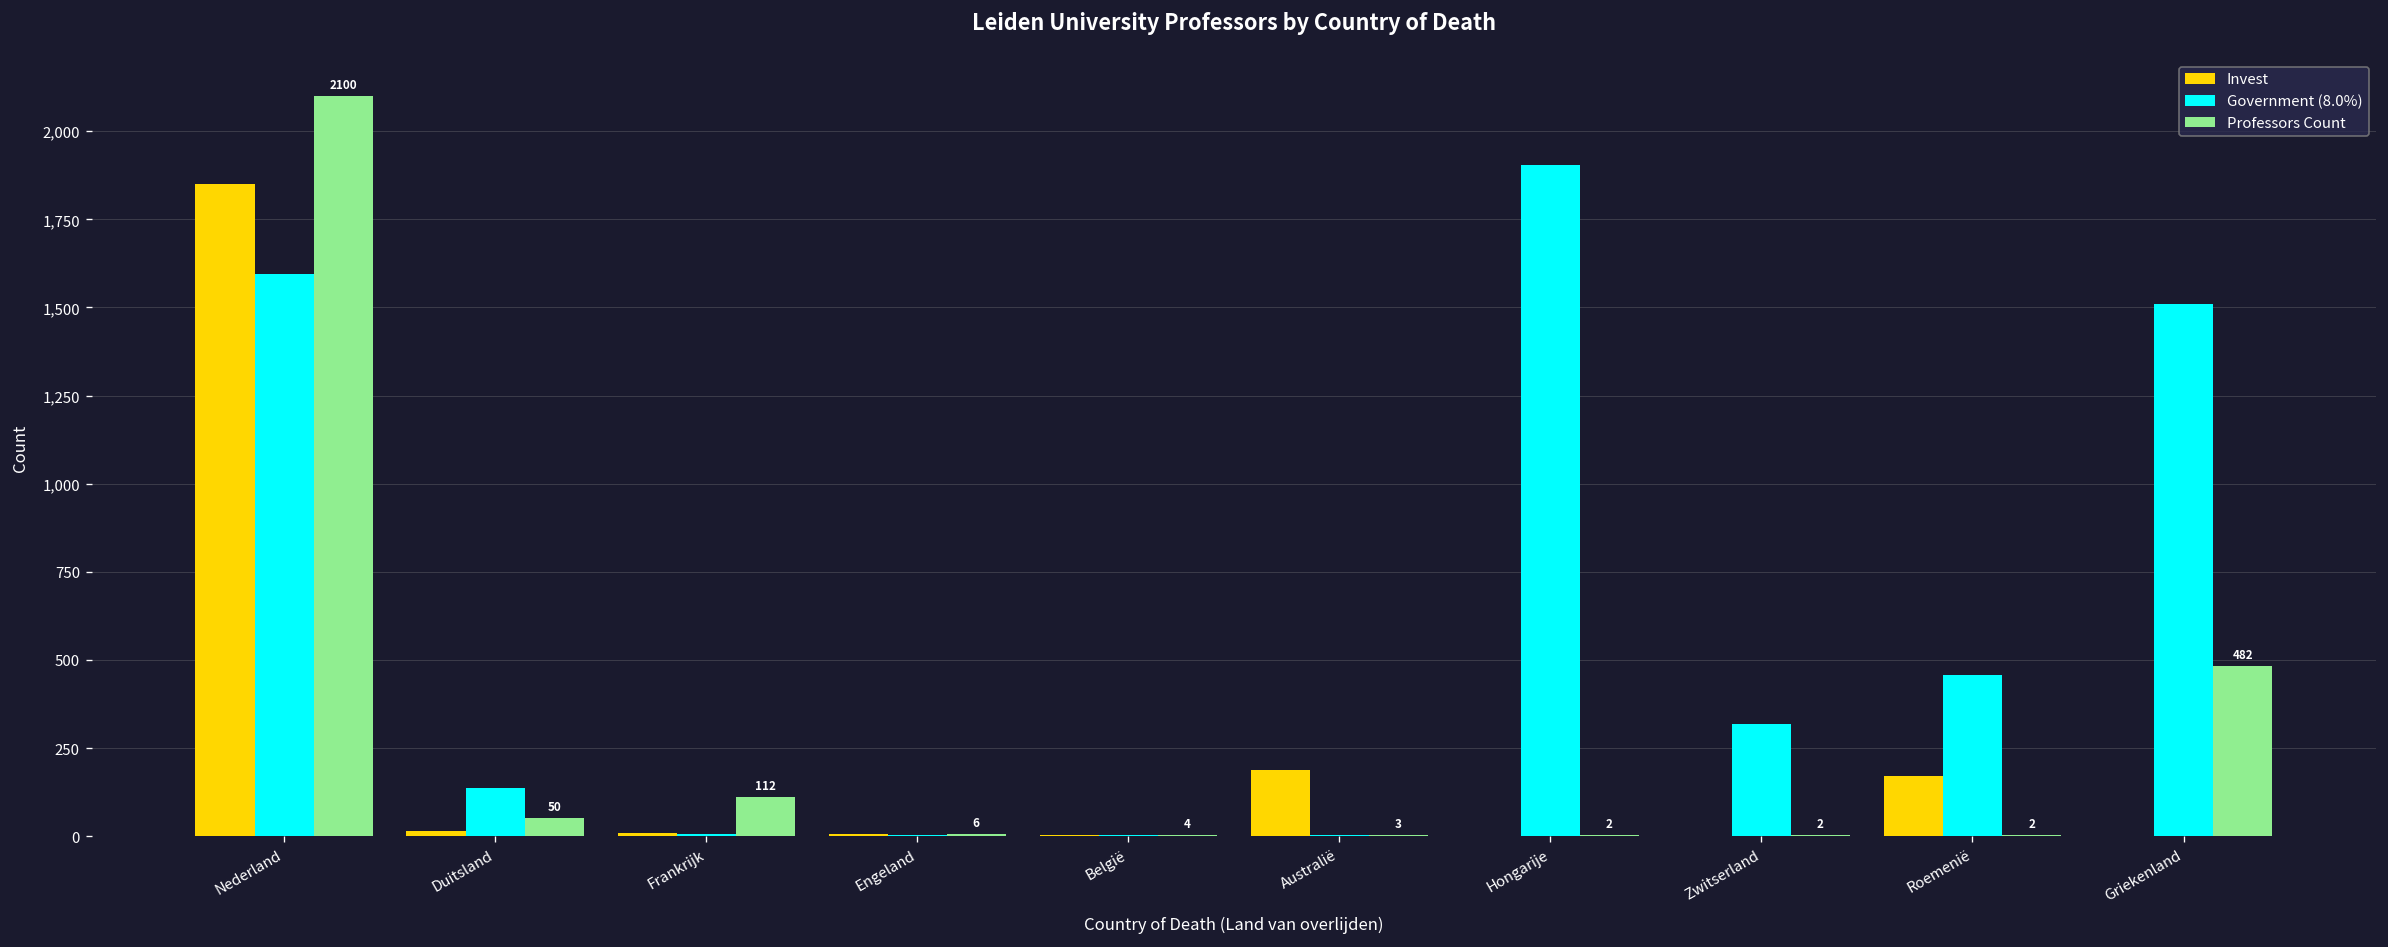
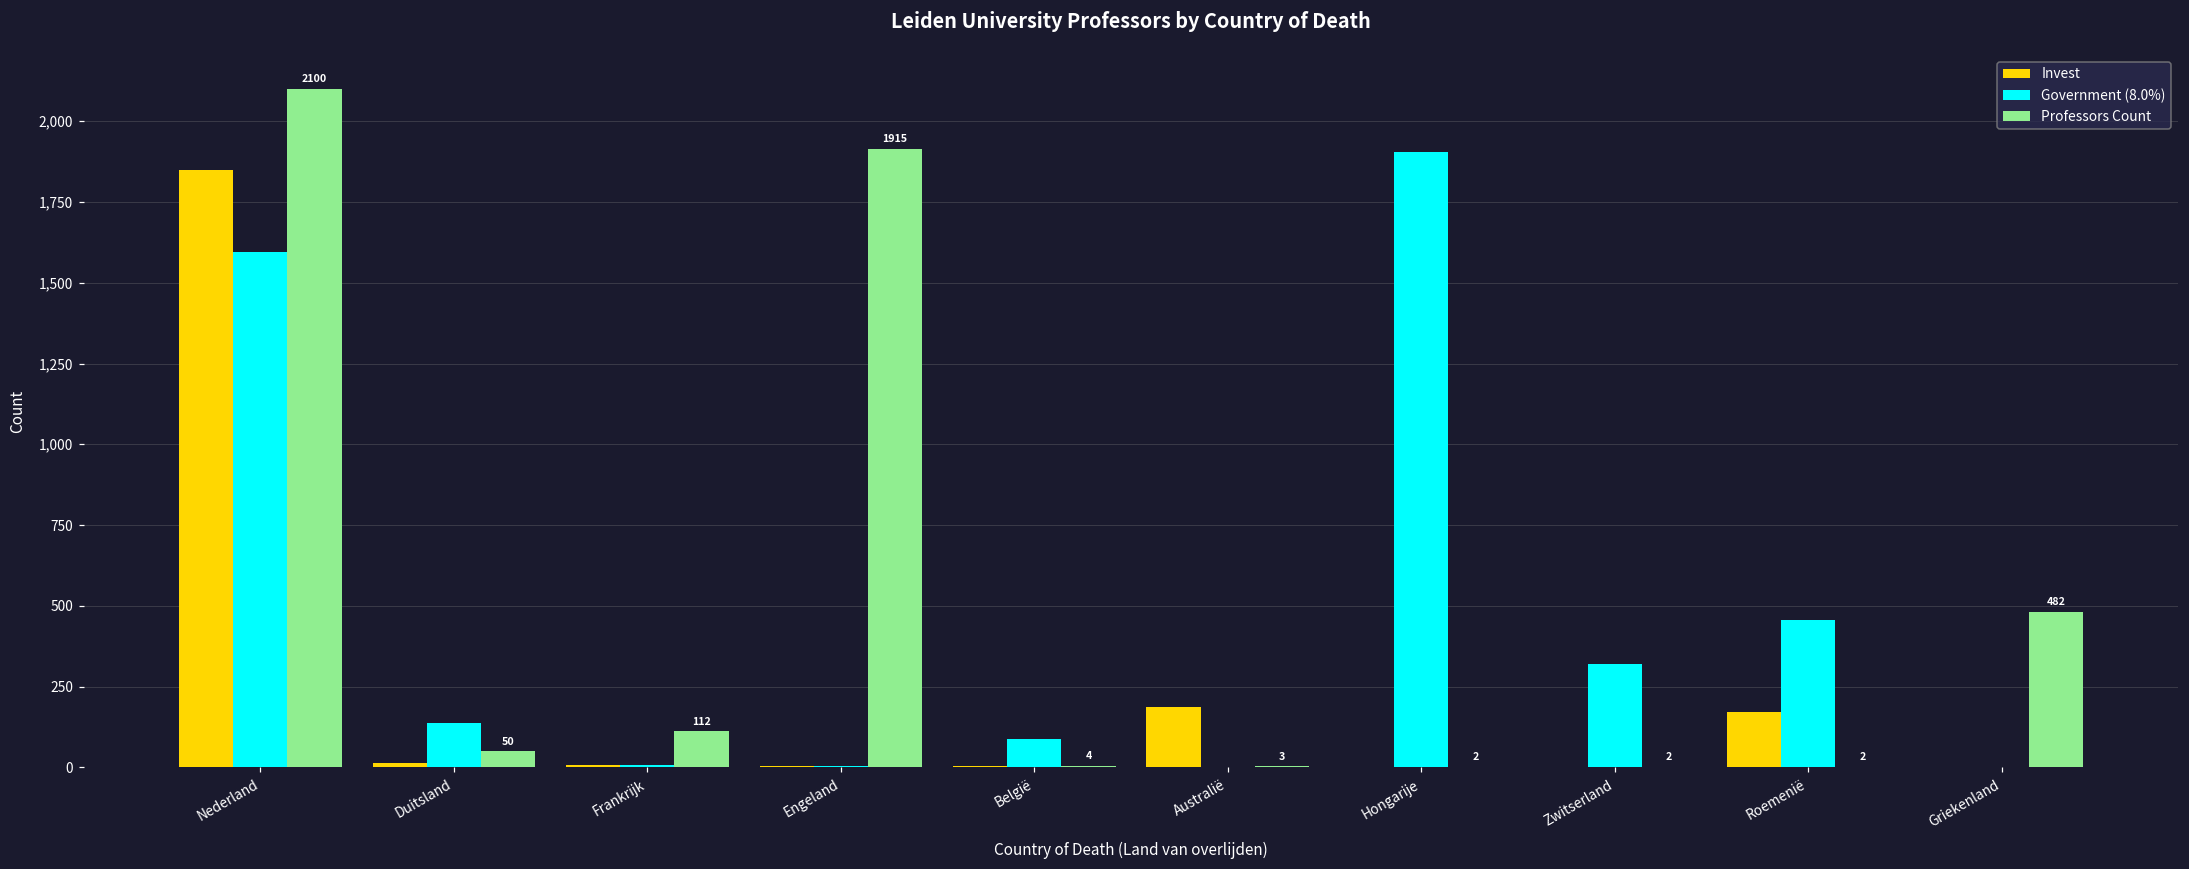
  {
    "Invest": {
      "Nederland": "1,850",
      "Duitsland": "10",
      "Australië": "190",
      "Roemenië": "170"
    },
    "Government (8.0%)": {
      "Nederland": "1,600",
      "Duitsland": "140",
-     "België": "0",
+     "België": "90",
      "Hongarije": "1,900",
      "Zwitserland": "320",
      "Roemenië": "460",
-     "Griekenland": "1,510"
+     "Griekenland": "0"
    },
    "Professors Count": {
      "Nederland": "2100",
      "Duitsland": "50",
      "Frankrijk": "112",
-     "Engeland": "6",
+     "Engeland": "1915",
      "België": "4",
      "Australië": "3",
      "Hongarije": "2",
      "Zwitserland": "2",
      "Roemenië": "2",
      "Griekenland": "482"
    }
  }
